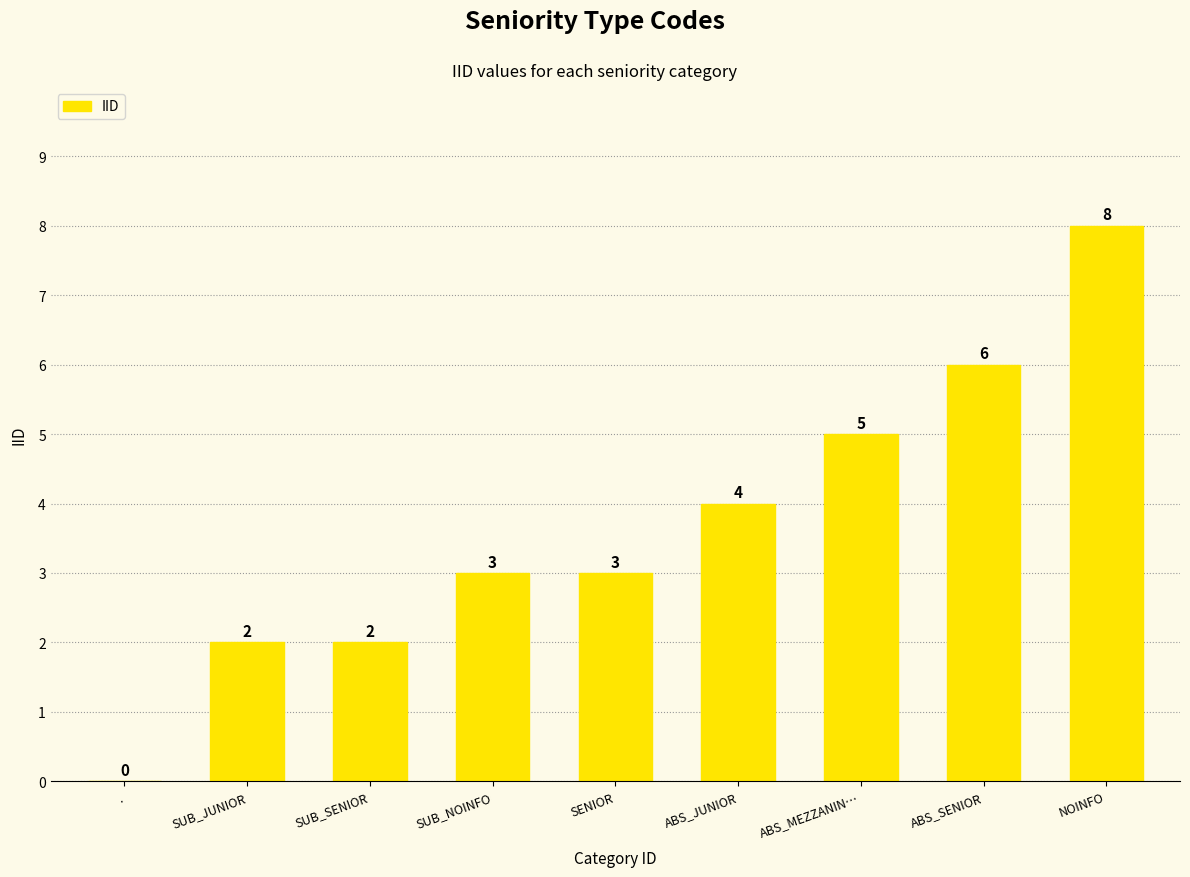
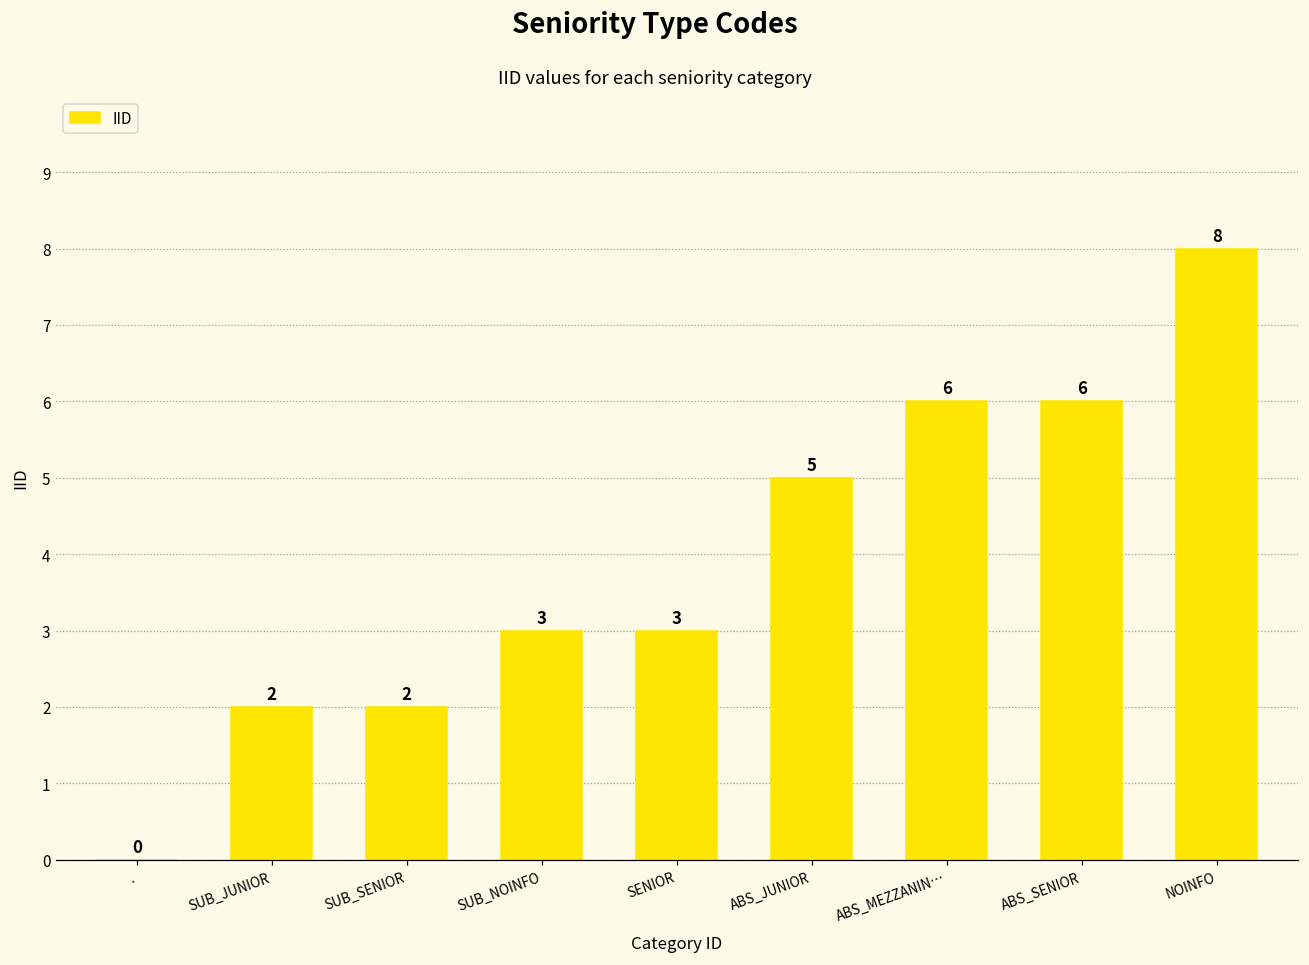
  {
    ".": 0,
    "SUB_JUNIOR": 2,
    "SUB_SENIOR": 2,
    "SUB_NOINFO": 3,
    "SENIOR": 3,
-   "ABS_JUNIOR": 4,
-   "ABS_MEZZANIN…": 5,
+   "ABS_JUNIOR": 5,
+   "ABS_MEZZANIN…": 6,
    "ABS_SENIOR": 6,
    "NOINFO": 8
  }
